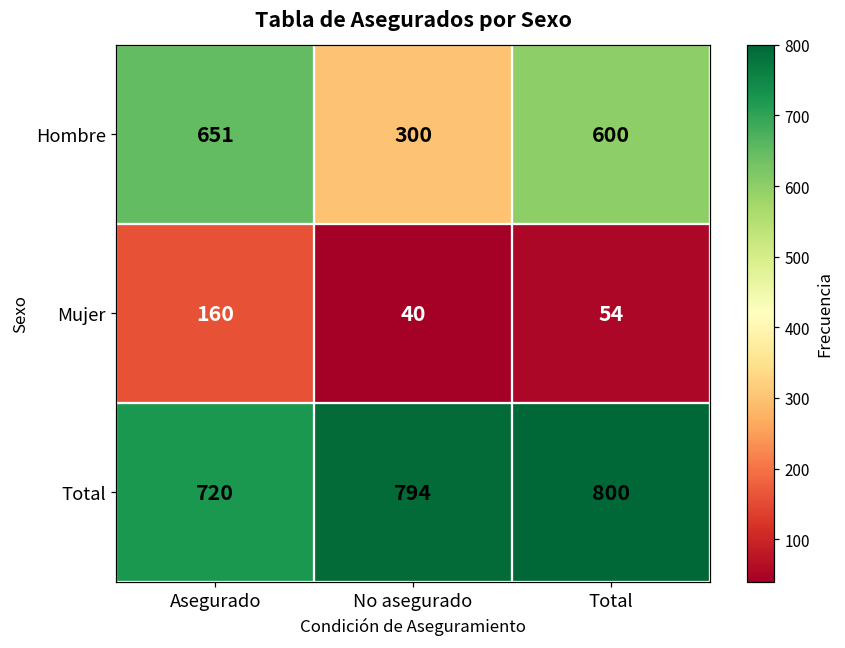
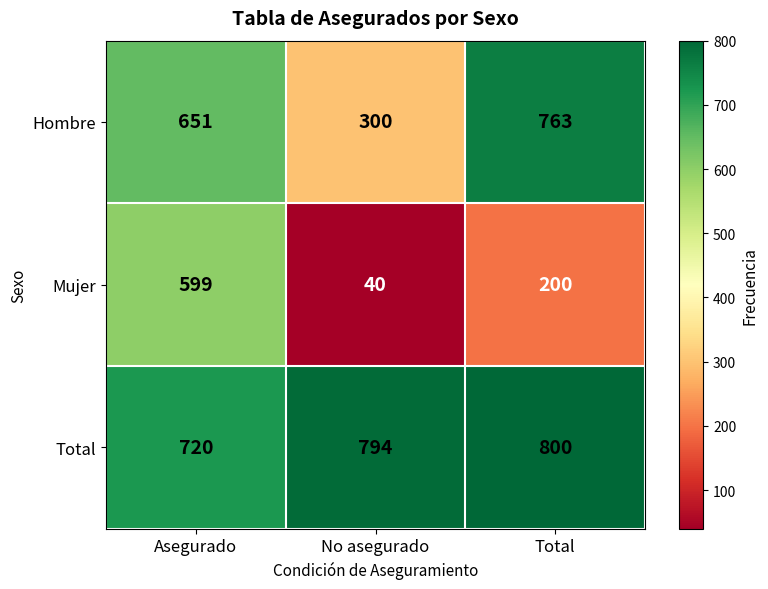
  {
    "Hombre": {
      "Asegurado": 651,
      "No asegurado": 300,
-     "Total": 600
+     "Total": 763
    },
    "Mujer": {
-     "Asegurado": 160,
+     "Asegurado": 599,
      "No asegurado": 40,
-     "Total": 54
+     "Total": 200
    },
    "Total": {
      "Asegurado": 720,
      "No asegurado": 794,
      "Total": 800
    }
  }
